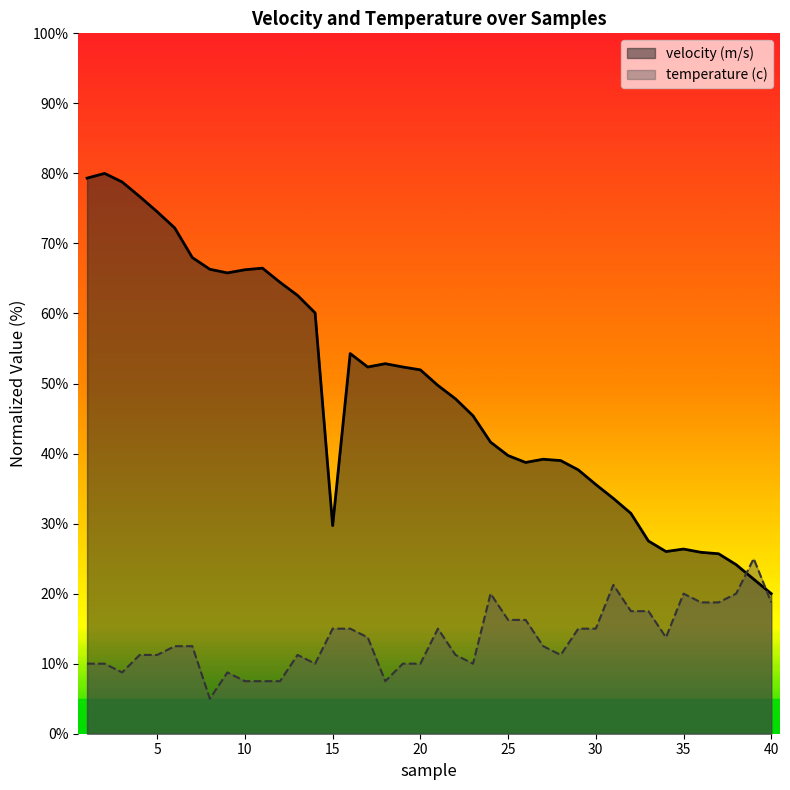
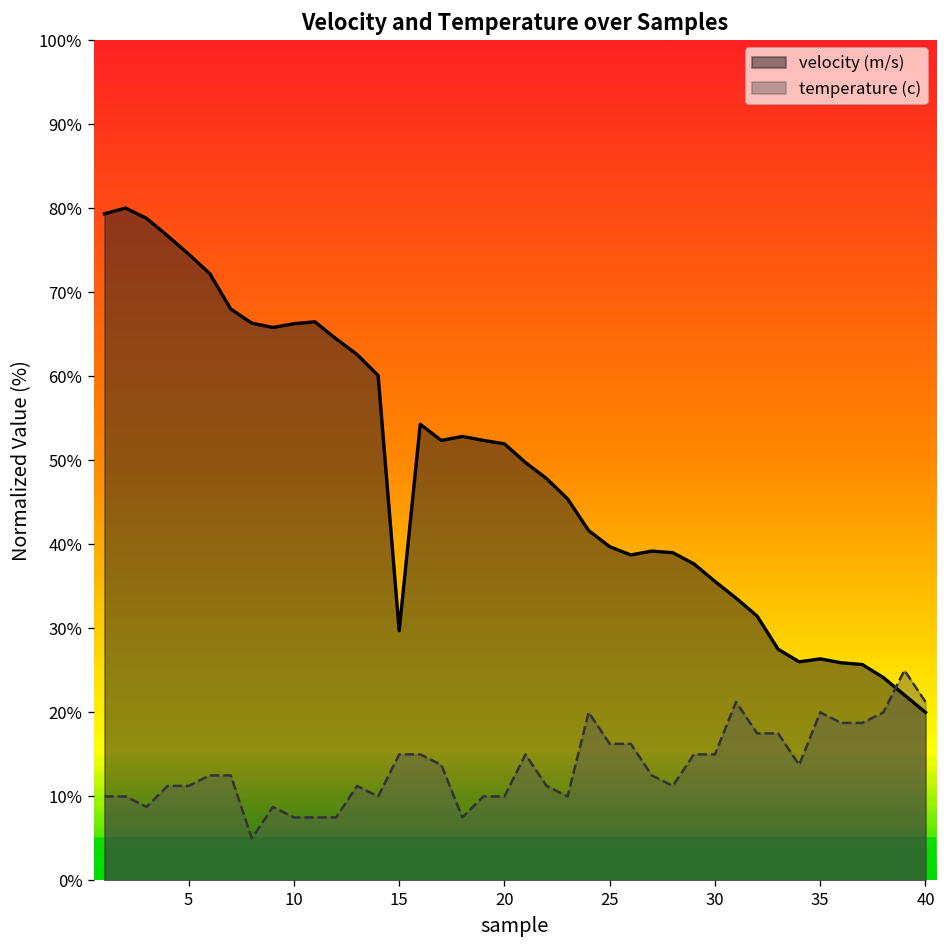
  {
    "velocity (m/s)": {
      "5": "75%",
      "10": "66%",
      "15": "30%",
      "20": "52%",
      "25": "40%",
      "30": "36%",
      "35": "26%",
      "40": "20%"
    },
    "temperature (c)": {
      "5": "11%",
      "10": "7%",
      "15": "15%",
      "20": "10%",
      "25": "16%",
      "30": "15%",
      "35": "20%",
-     "40": "19%"
+     "40": "21%"
    }
  }
